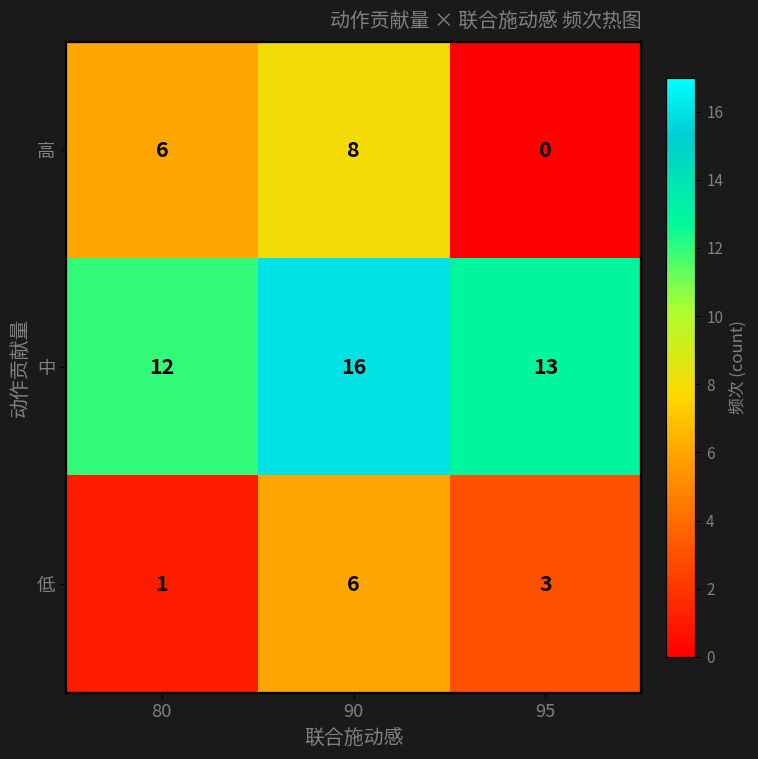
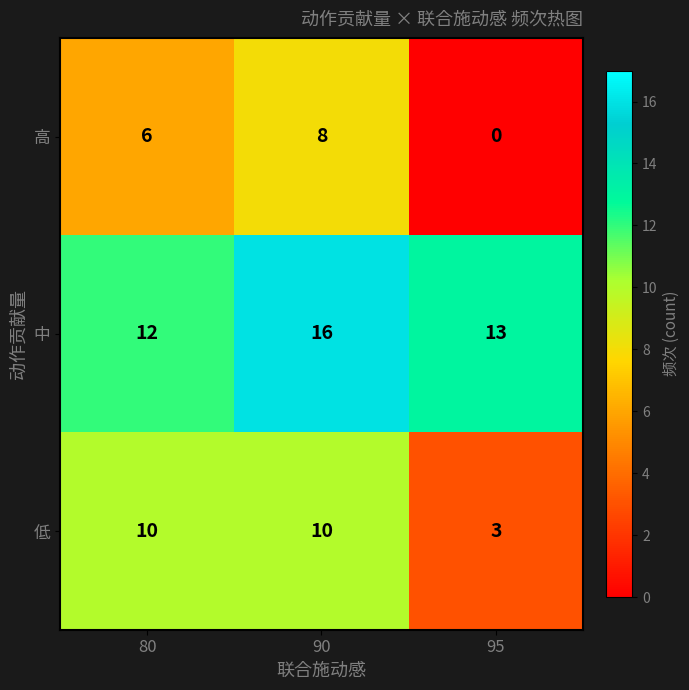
  {
    "高": {
      "80": 6,
      "90": 8,
      "95": 0
    },
    "中": {
      "80": 12,
      "90": 16,
      "95": 13
    },
    "低": {
-     "80": 1,
-     "90": 6,
+     "80": 10,
+     "90": 10,
      "95": 3
    }
  }
